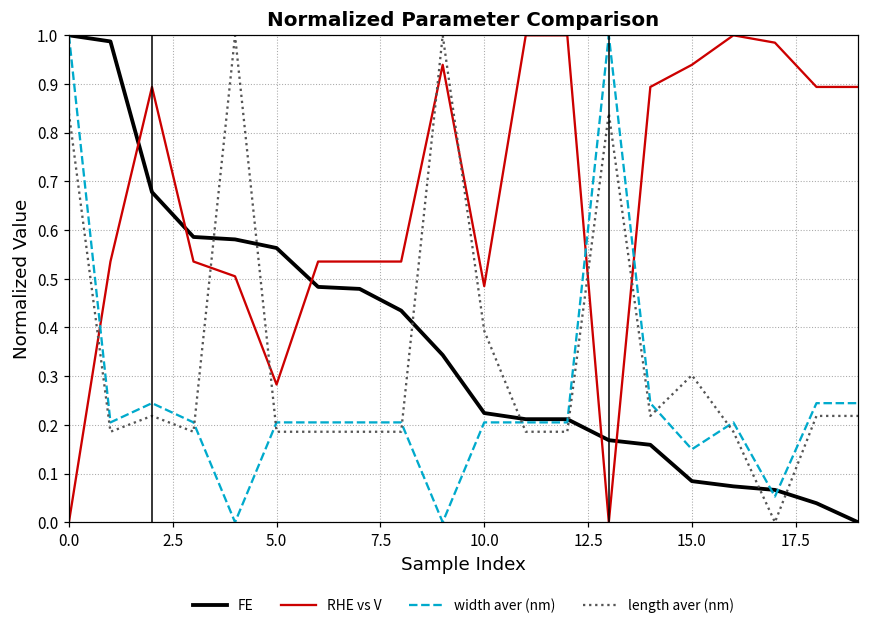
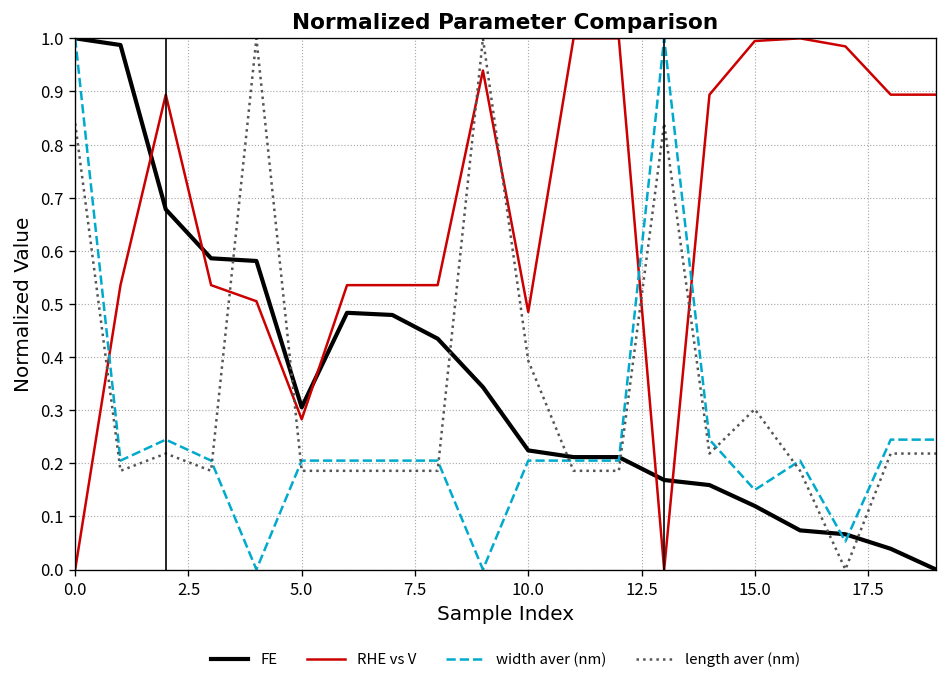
  {
    "FE": {
-     "5.0": 0.56,
+     "5.0": 0.31,
      "10.0": 0.22,
-     "15.0": 0.08
+     "15.0": 0.12
    },
    "RHE vs V": {
      "0.0": 0.00,
      "5.0": 0.28,
      "10.0": 0.48,
-     "15.0": 0.94
+     "15.0": 0.99
    },
    "width aver (nm)": {
      "5.0": 0.21,
      "10.0": 0.21,
      "15.0": 0.15
    },
    "length aver (nm)": {
      "0.0": 0.84,
      "5.0": 0.19,
      "10.0": 0.39,
      "15.0": 0.30
    }
  }
